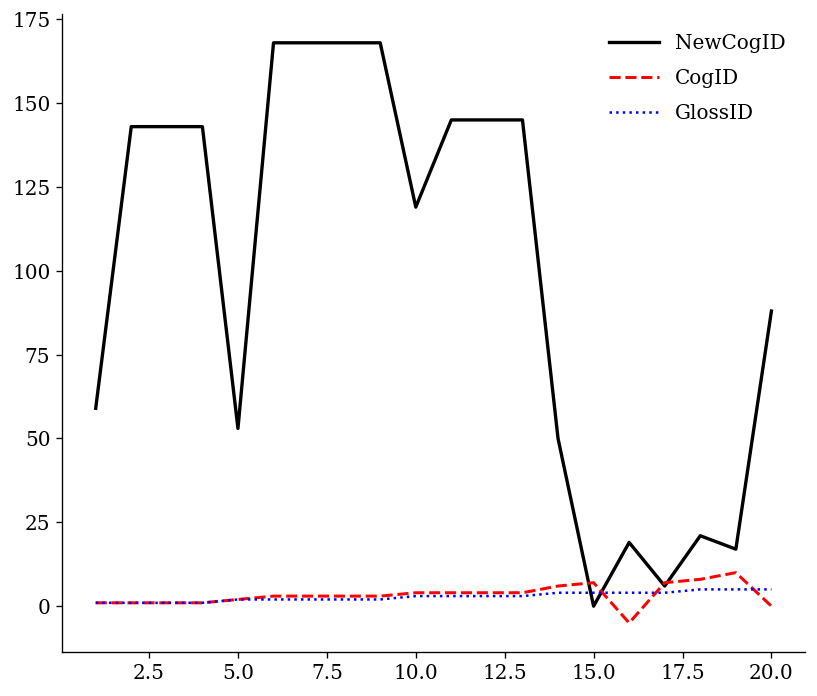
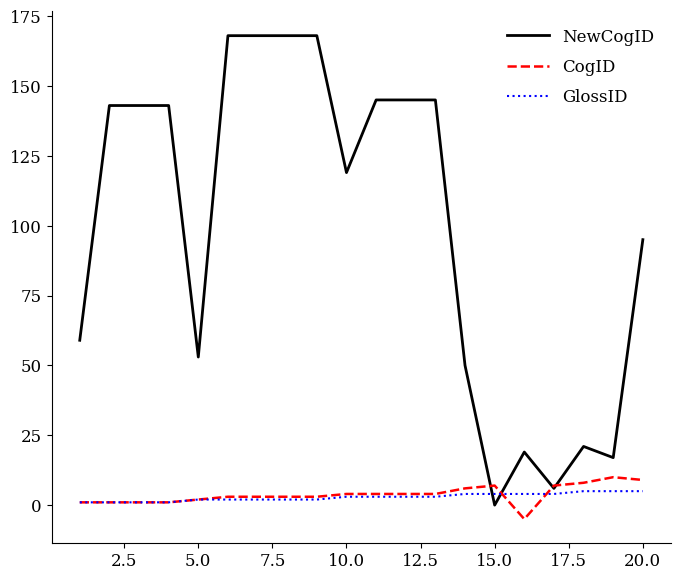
  {
    "NewCogID": {
      "5.0": 53,
      "10.0": 119,
      "15.0": 0,
-     "20.0": 88
+     "20.0": 95
    },
    "CogID": {
      "10.0": 4,
      "15.0": 7,
-     "20.0": 0
+     "20.0": 9
    },
    "GlossID": {
      "10.0": 3,
      "15.0": 4,
      "20.0": 5
    }
  }
